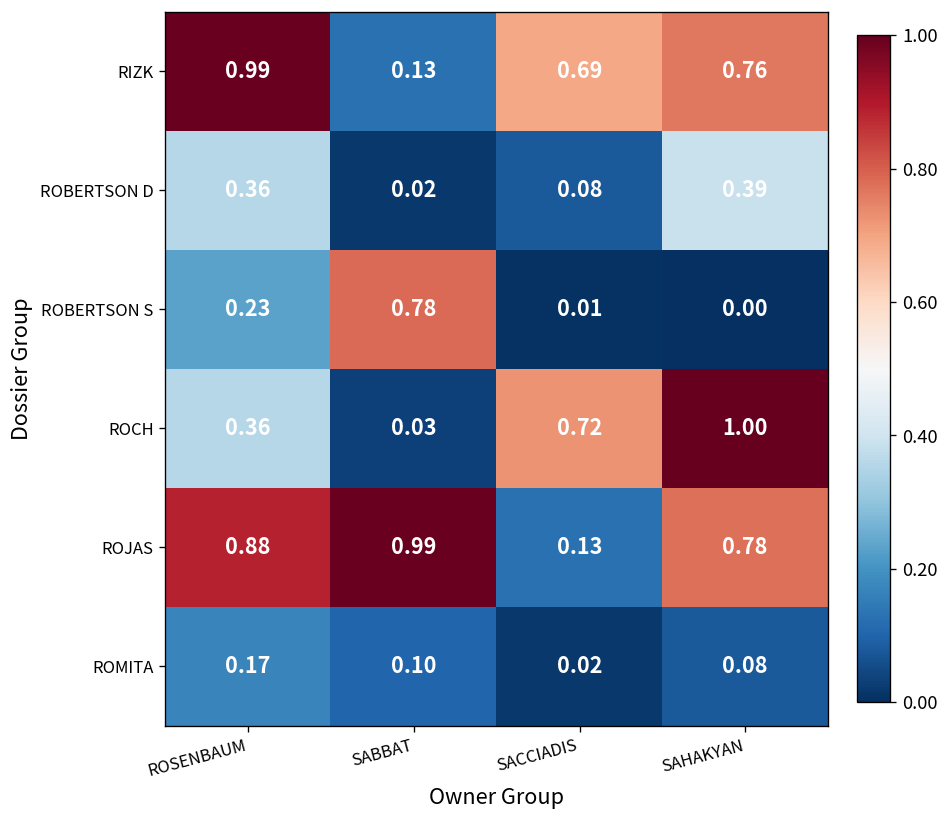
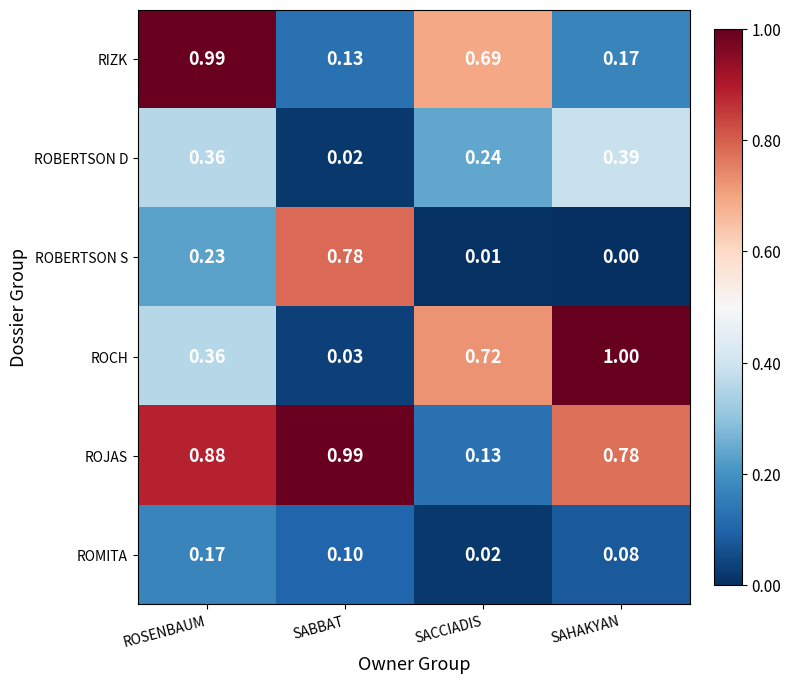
  {
    "RIZK": {
      "ROSENBAUM": 0.99,
      "SABBAT": 0.13,
      "SACCIADIS": 0.69,
-     "SAHAKYAN": 0.76
+     "SAHAKYAN": 0.17
    },
    "ROBERTSON D": {
      "ROSENBAUM": 0.36,
      "SABBAT": 0.02,
-     "SACCIADIS": 0.08,
+     "SACCIADIS": 0.24,
      "SAHAKYAN": 0.39
    },
    "ROBERTSON S": {
      "ROSENBAUM": 0.23,
      "SABBAT": 0.78,
      "SACCIADIS": 0.01,
      "SAHAKYAN": 0.00
    },
    "ROCH": {
      "ROSENBAUM": 0.36,
      "SABBAT": 0.03,
      "SACCIADIS": 0.72,
      "SAHAKYAN": 1.00
    },
    "ROJAS": {
      "ROSENBAUM": 0.88,
      "SABBAT": 0.99,
      "SACCIADIS": 0.13,
      "SAHAKYAN": 0.78
    },
    "ROMITA": {
      "ROSENBAUM": 0.17,
      "SABBAT": 0.10,
      "SACCIADIS": 0.02,
      "SAHAKYAN": 0.08
    }
  }
